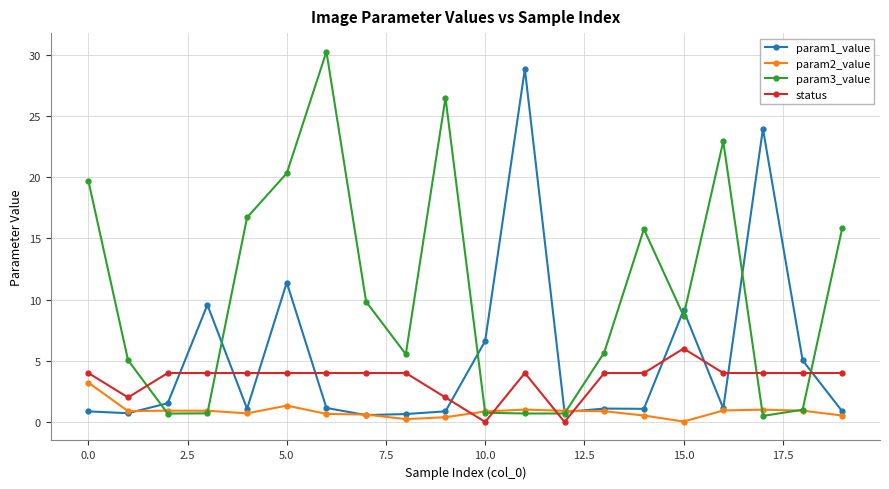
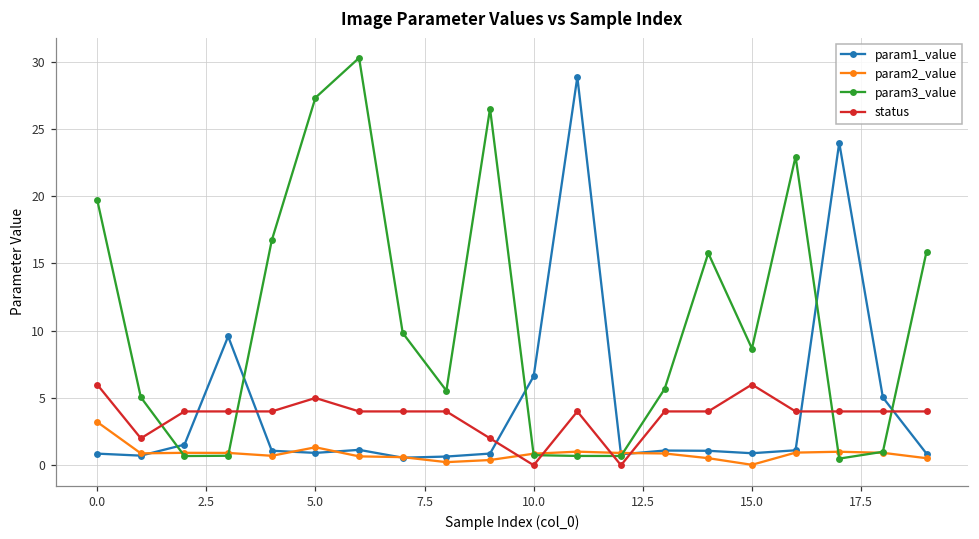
  {
    "param1_value": {
      "0.0": 0.9,
-     "5.0": 11.4,
+     "5.0": 0.9,
      "10.0": 6.6,
-     "15.0": 9.1
+     "15.0": 0.9
    },
    "param2_value": {
      "0.0": 3.2,
      "5.0": 1.3,
      "15.0": 0.0
    },
    "param3_value": {
      "0.0": 19.7,
-     "5.0": 20.3,
+     "5.0": 27.3,
      "15.0": 8.7
    },
    "status": {
-     "0.0": 4,
-     "5.0": 4,
+     "0.0": 6,
+     "5.0": 5,
      "10.0": 0,
      "15.0": 6
    }
  }
